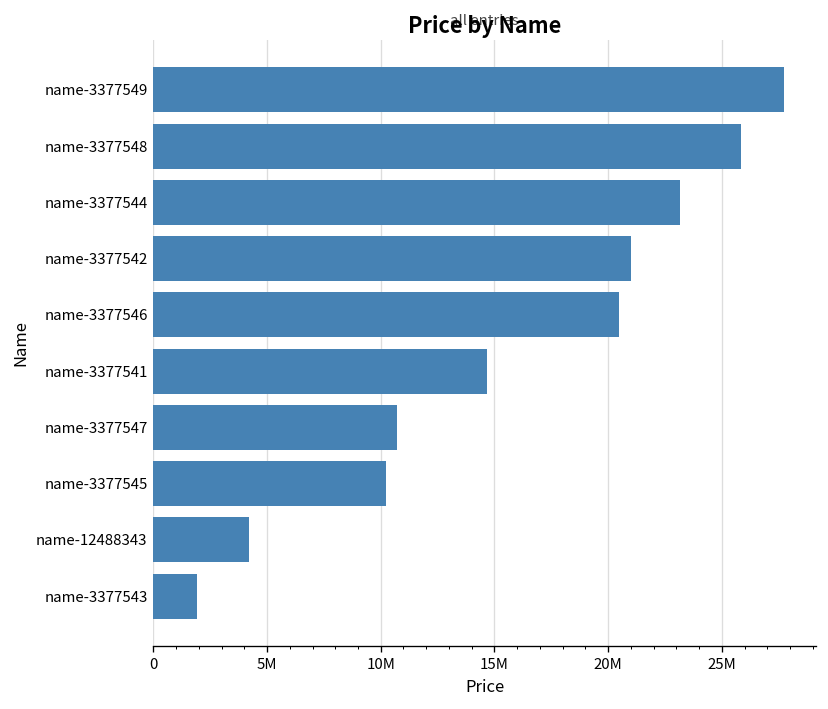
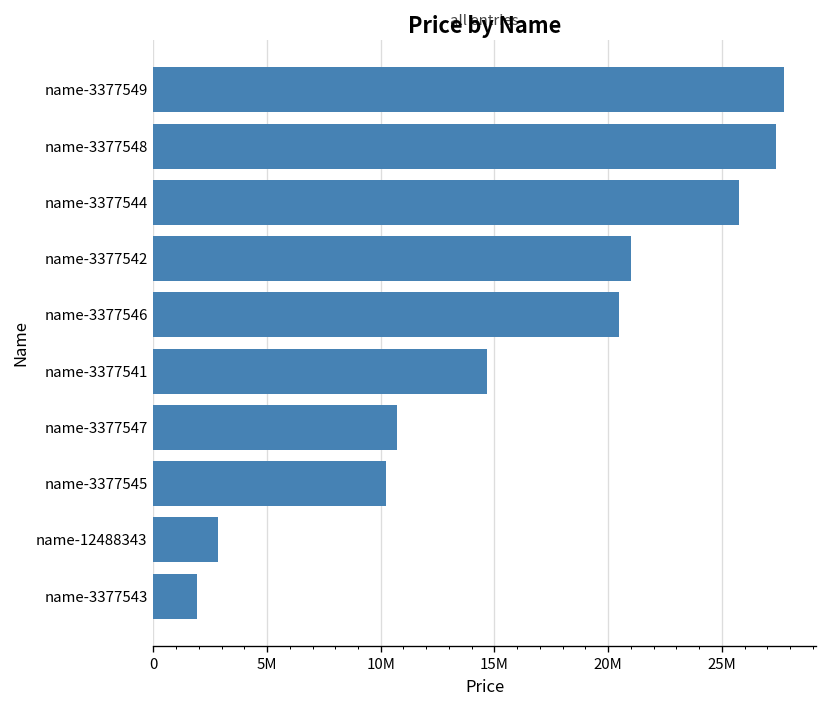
  {
    "name-3377549": 27800000,
-   "name-3377548": 25800000,
-   "name-3377544": 23100000,
+   "name-3377548": 27400000,
+   "name-3377544": 25800000,
    "name-3377542": 21000000,
    "name-3377546": 20500000,
    "name-3377541": 14700000,
    "name-3377547": 10700000,
    "name-3377545": 10200000,
-   "name-12488343": 4200000,
+   "name-12488343": 2800000,
    "name-3377543": 1900000
  }
